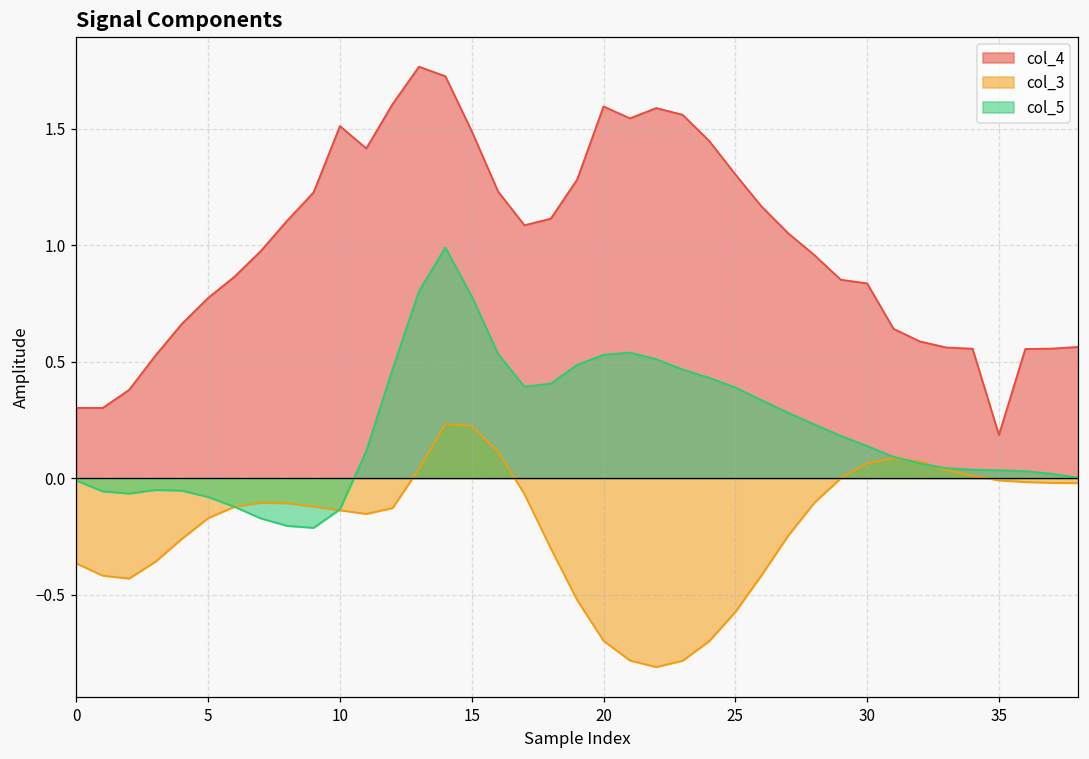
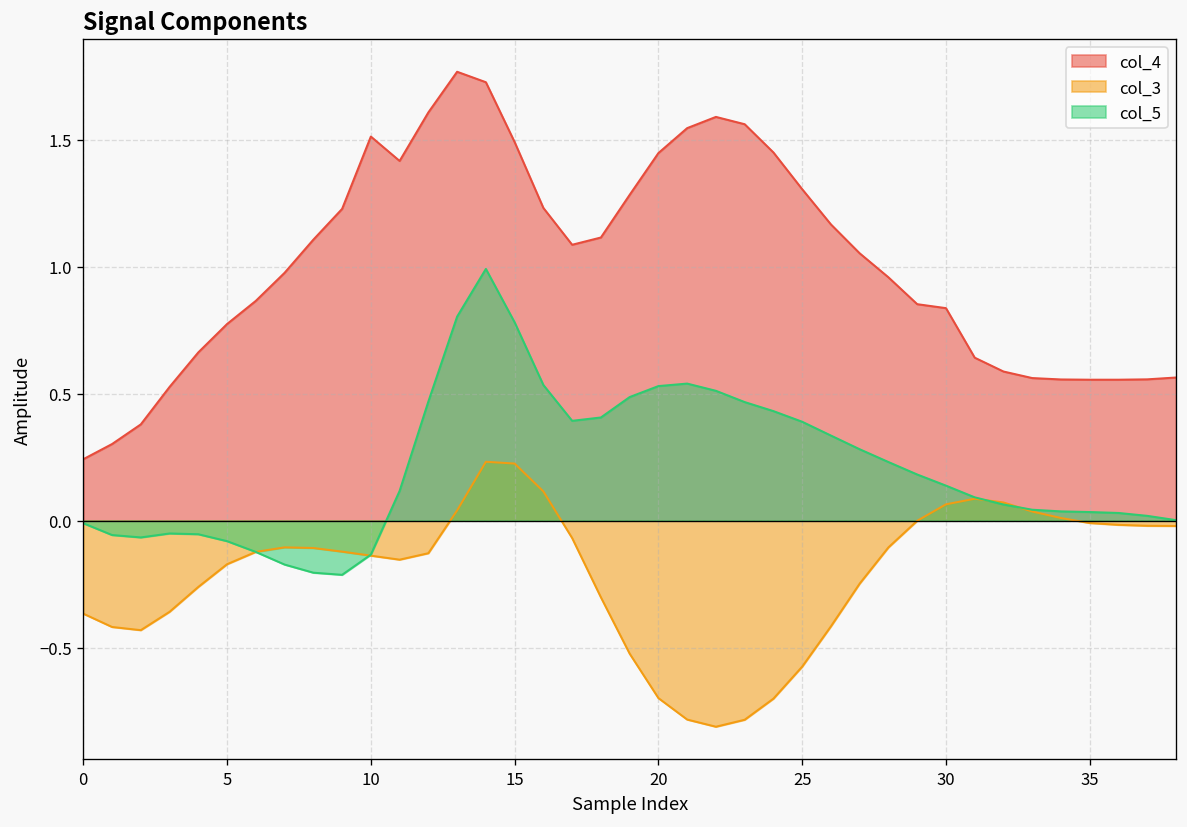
  {
    "col_4": {
-     "0": 0.30,
+     "0": 0.24,
      "5": 0.77,
      "10": 1.51,
      "15": 1.49,
-     "20": 1.60,
+     "20": 1.45,
      "25": 1.30,
      "30": 0.84,
-     "35": 0.19
+     "35": 0.55
    }
  }
